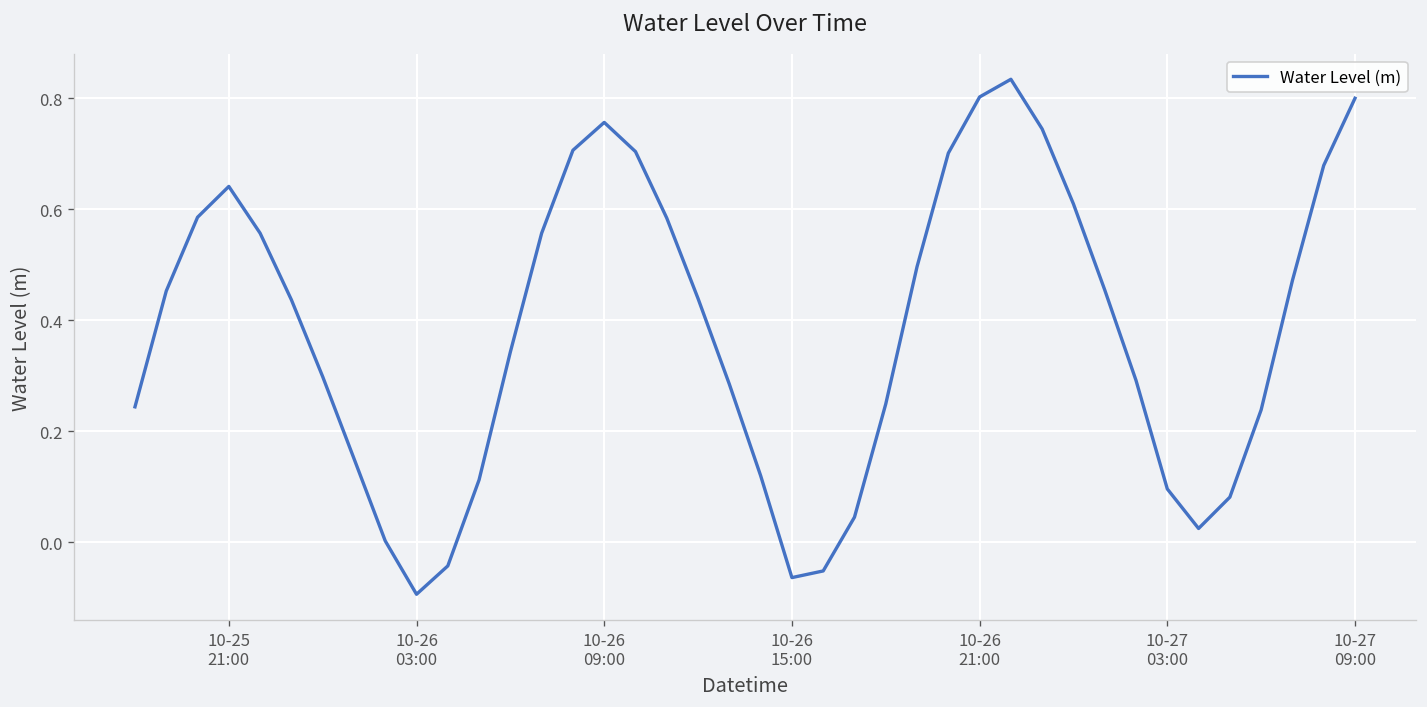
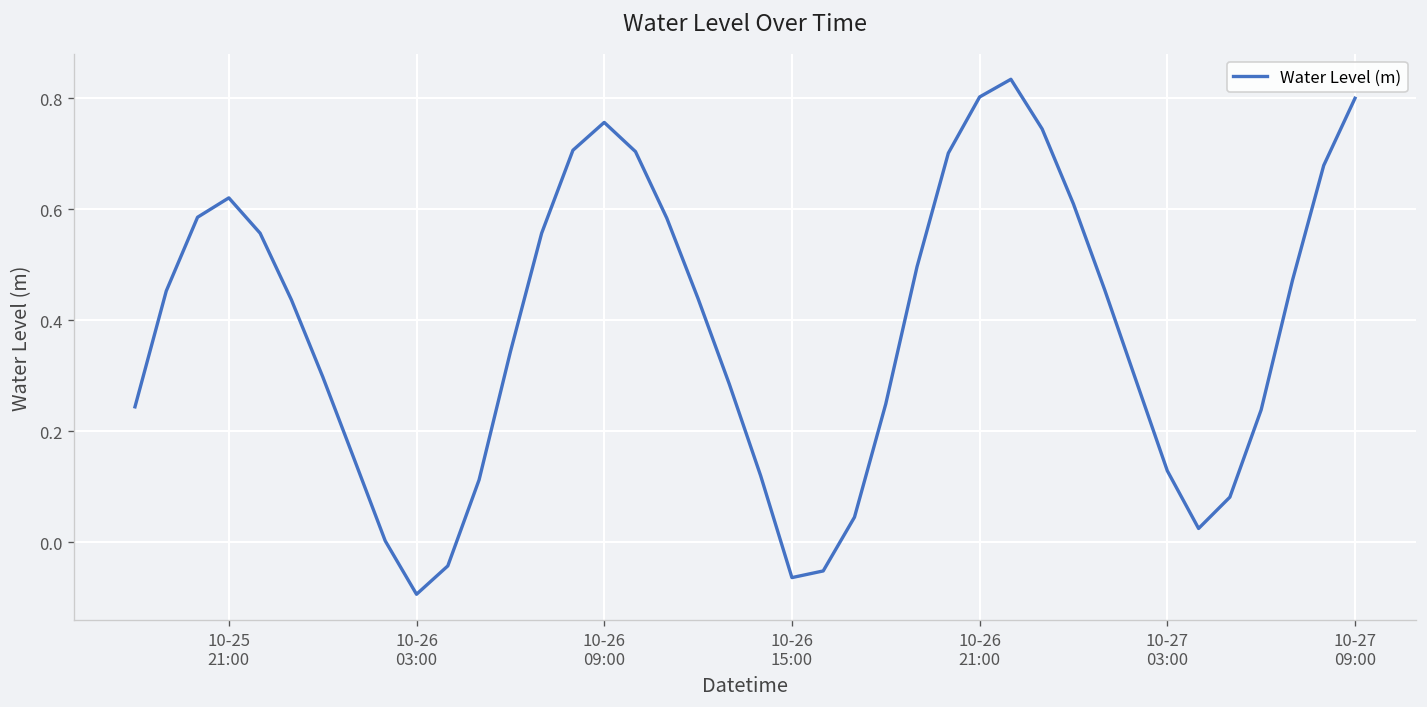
  {
-   "10-25 21:00": 0.64,
+   "10-25 21:00": 0.62,
    "10-26 03:00": -0.09,
    "10-26 09:00": 0.76,
    "10-26 15:00": -0.06,
    "10-26 21:00": 0.80,
-   "10-27 03:00": 0.10,
+   "10-27 03:00": 0.13,
    "10-27 09:00": 0.80
  }
